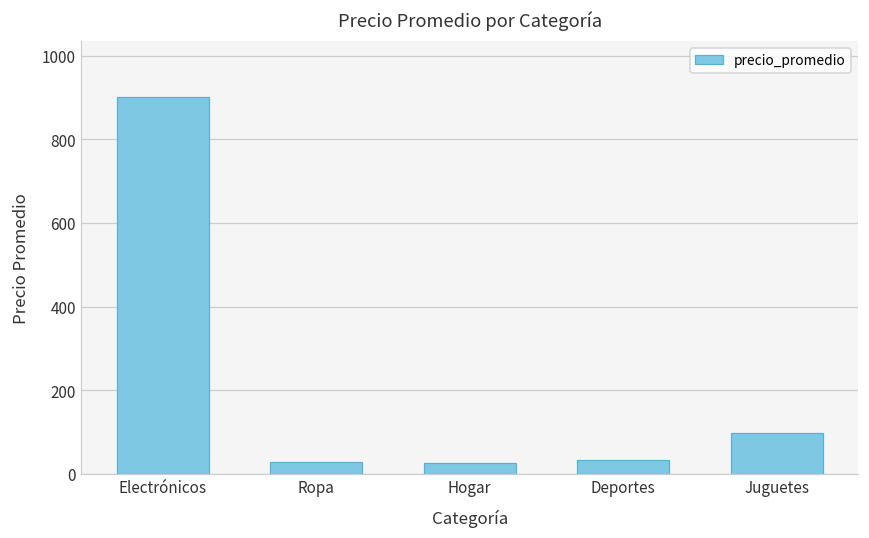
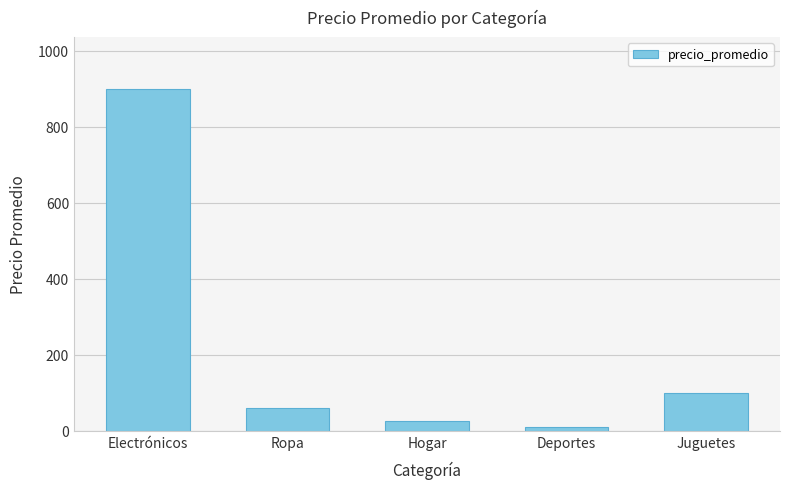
  {
    "Electrónicos": 900,
-   "Ropa": 30,
+   "Ropa": 60,
    "Hogar": 30,
-   "Deportes": 30,
+   "Deportes": 10,
    "Juguetes": 100
  }
